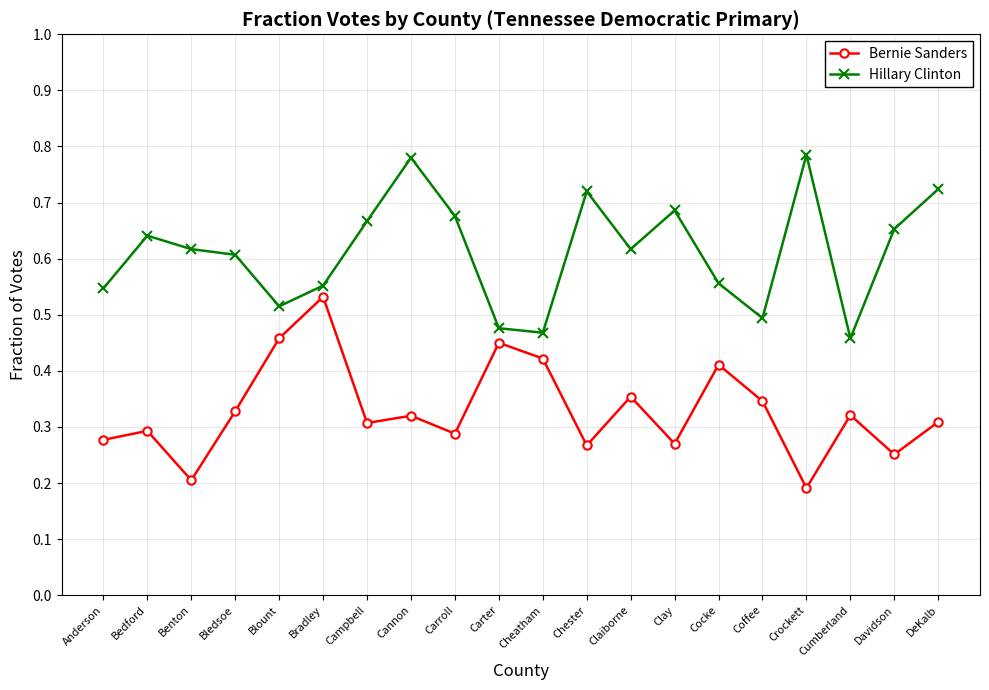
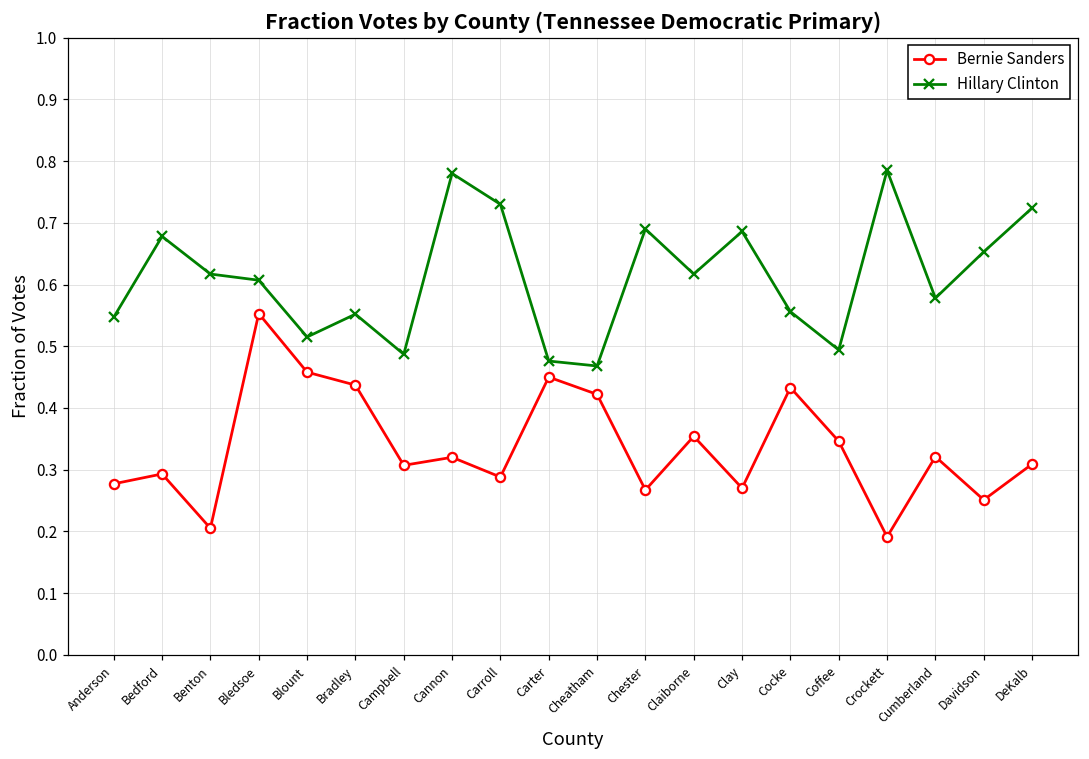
  {
    "Bernie Sanders": {
      "Anderson": 0.28,
      "Bedford": 0.29,
      "Benton": 0.21,
-     "Bledsoe": 0.33,
+     "Bledsoe": 0.55,
      "Blount": 0.46,
-     "Bradley": 0.53,
+     "Bradley": 0.44,
      "Campbell": 0.31,
      "Cannon": 0.32,
      "Carroll": 0.29,
      "Carter": 0.45,
      "Cheatham": 0.42,
      "Chester": 0.27,
      "Claiborne": 0.35,
      "Clay": 0.27,
-     "Cocke": 0.41,
+     "Cocke": 0.43,
      "Coffee": 0.35,
      "Crockett": 0.19,
      "Cumberland": 0.32,
      "Davidson": 0.25,
      "DeKalb": 0.31
    },
    "Hillary Clinton": {
      "Anderson": 0.55,
-     "Bedford": 0.64,
+     "Bedford": 0.68,
      "Benton": 0.62,
      "Bledsoe": 0.61,
      "Blount": 0.52,
      "Bradley": 0.55,
-     "Campbell": 0.67,
+     "Campbell": 0.49,
      "Cannon": 0.78,
-     "Carroll": 0.68,
+     "Carroll": 0.73,
      "Carter": 0.48,
      "Cheatham": 0.47,
-     "Chester": 0.72,
+     "Chester": 0.69,
      "Claiborne": 0.62,
      "Clay": 0.69,
      "Cocke": 0.56,
      "Coffee": 0.49,
      "Crockett": 0.79,
-     "Cumberland": 0.46,
+     "Cumberland": 0.58,
      "Davidson": 0.65,
      "DeKalb": 0.72
    }
  }
